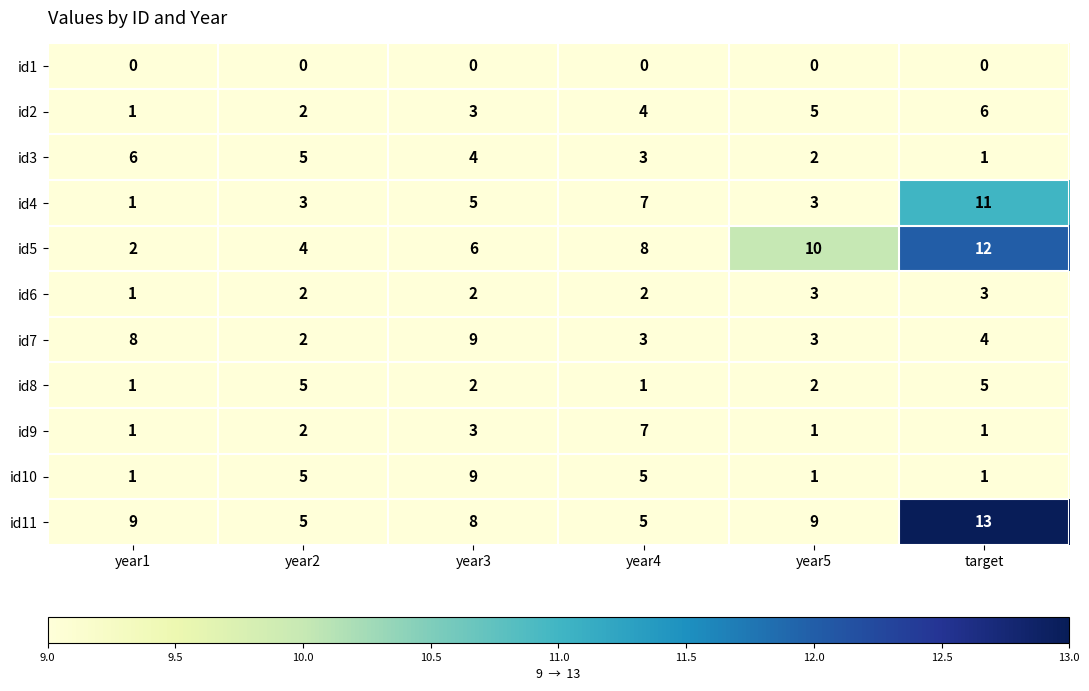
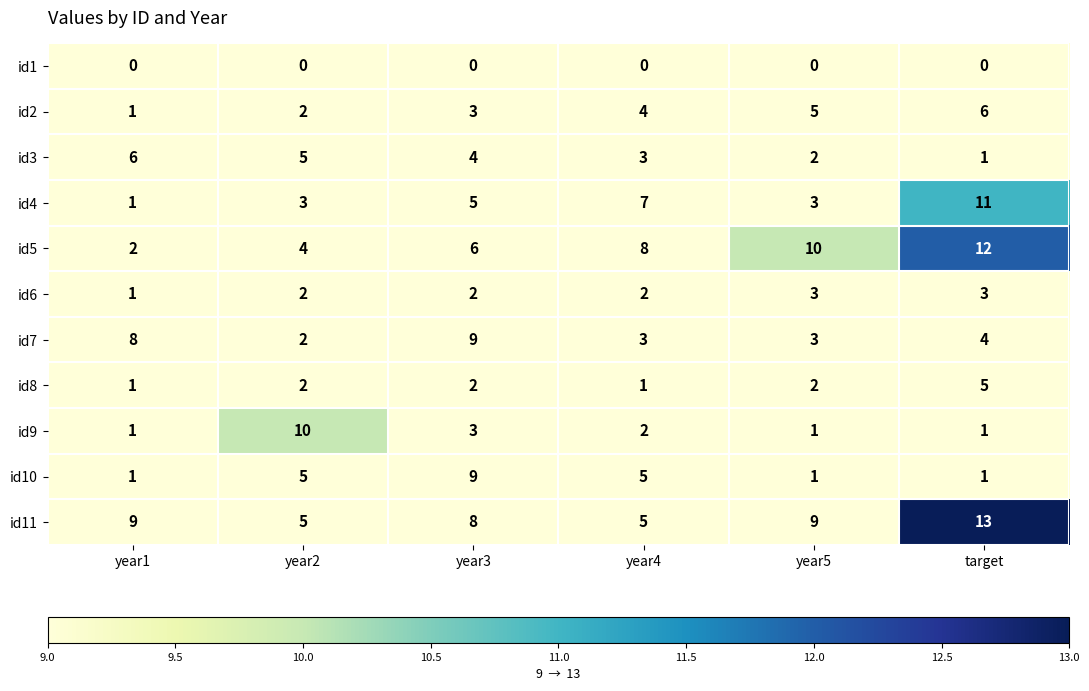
  {
    "id1": {
      "year1": 0,
      "year2": 0,
      "year3": 0,
      "year4": 0,
      "year5": 0,
      "target": 0
    },
    "id2": {
      "year1": 1,
      "year2": 2,
      "year3": 3,
      "year4": 4,
      "year5": 5,
      "target": 6
    },
    "id3": {
      "year1": 6,
      "year2": 5,
      "year3": 4,
      "year4": 3,
      "year5": 2,
      "target": 1
    },
    "id4": {
      "year1": 1,
      "year2": 3,
      "year3": 5,
      "year4": 7,
      "year5": 3,
      "target": 11
    },
    "id5": {
      "year1": 2,
      "year2": 4,
      "year3": 6,
      "year4": 8,
      "year5": 10,
      "target": 12
    },
    "id6": {
      "year1": 1,
      "year2": 2,
      "year3": 2,
      "year4": 2,
      "year5": 3,
      "target": 3
    },
    "id7": {
      "year1": 8,
      "year2": 2,
      "year3": 9,
      "year4": 3,
      "year5": 3,
      "target": 4
    },
    "id8": {
      "year1": 1,
-     "year2": 5,
+     "year2": 2,
      "year3": 2,
      "year4": 1,
      "year5": 2,
      "target": 5
    },
    "id9": {
      "year1": 1,
-     "year2": 2,
+     "year2": 10,
      "year3": 3,
-     "year4": 7,
+     "year4": 2,
      "year5": 1,
      "target": 1
    },
    "id10": {
      "year1": 1,
      "year2": 5,
      "year3": 9,
      "year4": 5,
      "year5": 1,
      "target": 1
    },
    "id11": {
      "year1": 9,
      "year2": 5,
      "year3": 8,
      "year4": 5,
      "year5": 9,
      "target": 13
    }
  }
